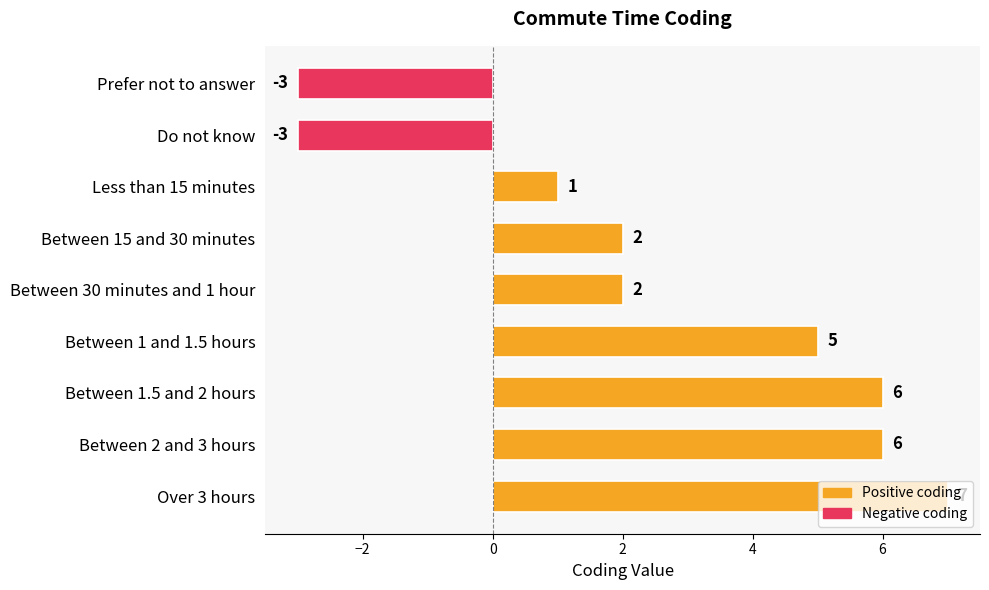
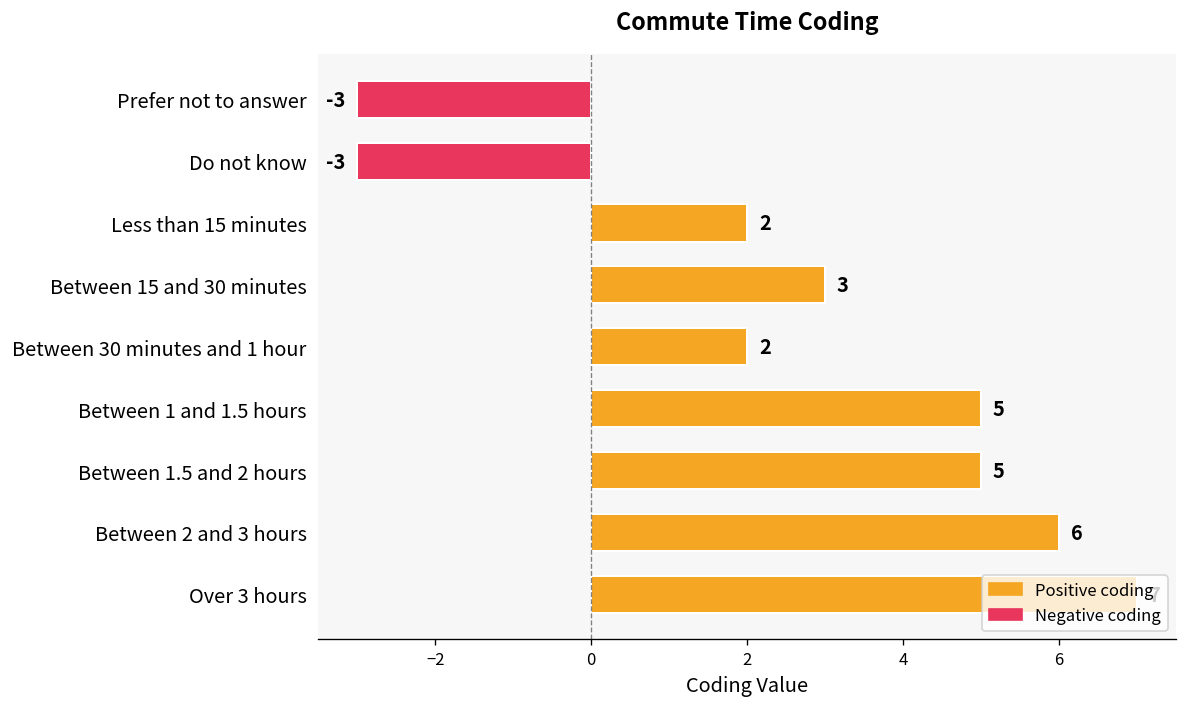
  {
    "Prefer not to answer": -3,
    "Do not know": -3,
-   "Less than 15 minutes": 1,
-   "Between 15 and 30 minutes": 2,
+   "Less than 15 minutes": 2,
+   "Between 15 and 30 minutes": 3,
    "Between 30 minutes and 1 hour": 2,
    "Between 1 and 1.5 hours": 5,
-   "Between 1.5 and 2 hours": 6,
+   "Between 1.5 and 2 hours": 5,
    "Between 2 and 3 hours": 6
  }
